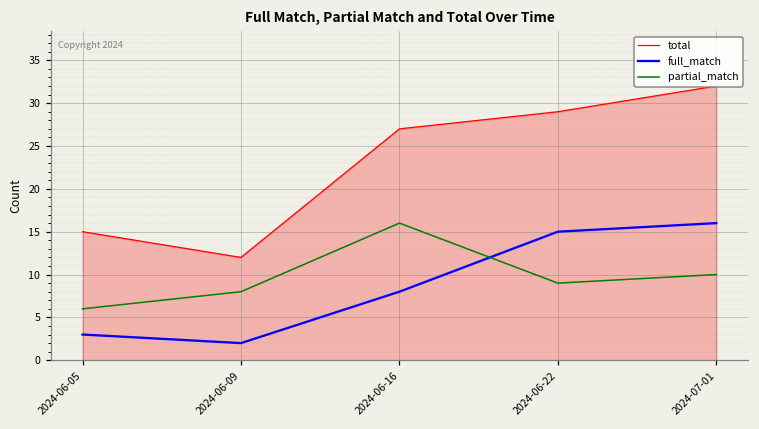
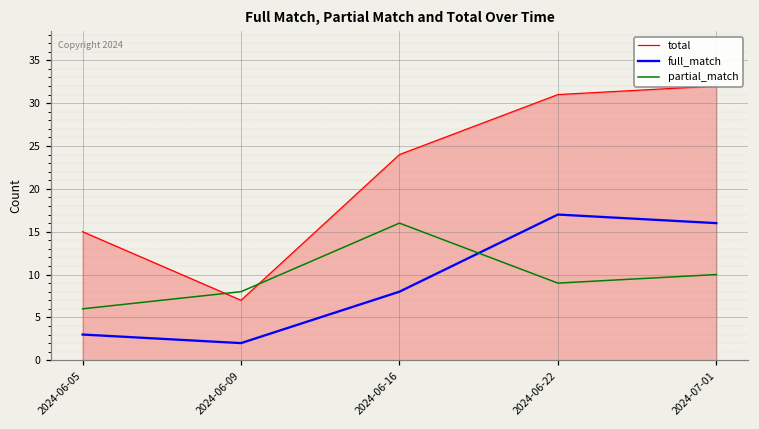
  {
    "total": {
      "2024-06-05": 15,
-     "2024-06-09": 12,
-     "2024-06-16": 27,
-     "2024-06-22": 29
+     "2024-06-09": 7,
+     "2024-06-16": 24,
+     "2024-06-22": 31
    },
    "full_match": {
      "2024-06-05": 3,
      "2024-06-09": 2,
      "2024-06-16": 8,
-     "2024-06-22": 15,
+     "2024-06-22": 17,
      "2024-07-01": 16
    },
    "partial_match": {
      "2024-06-05": 6,
      "2024-06-09": 8,
      "2024-06-16": 16,
      "2024-06-22": 9,
      "2024-07-01": 10
    }
  }
